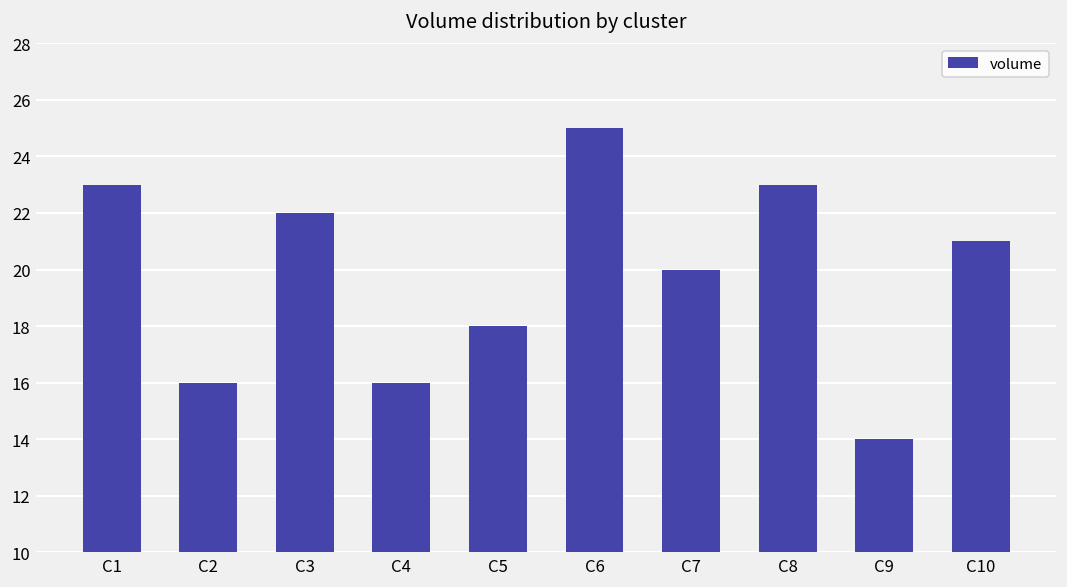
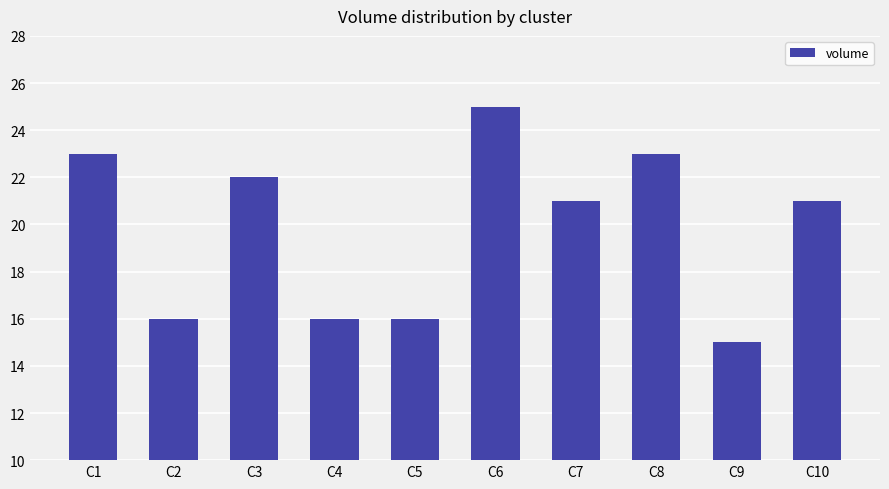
  {
    "C1": 23,
    "C2": 16,
    "C3": 22,
    "C4": 16,
-   "C5": 18,
+   "C5": 16,
    "C6": 25,
-   "C7": 20,
+   "C7": 21,
    "C8": 23,
-   "C9": 14,
+   "C9": 15,
    "C10": 21
  }
